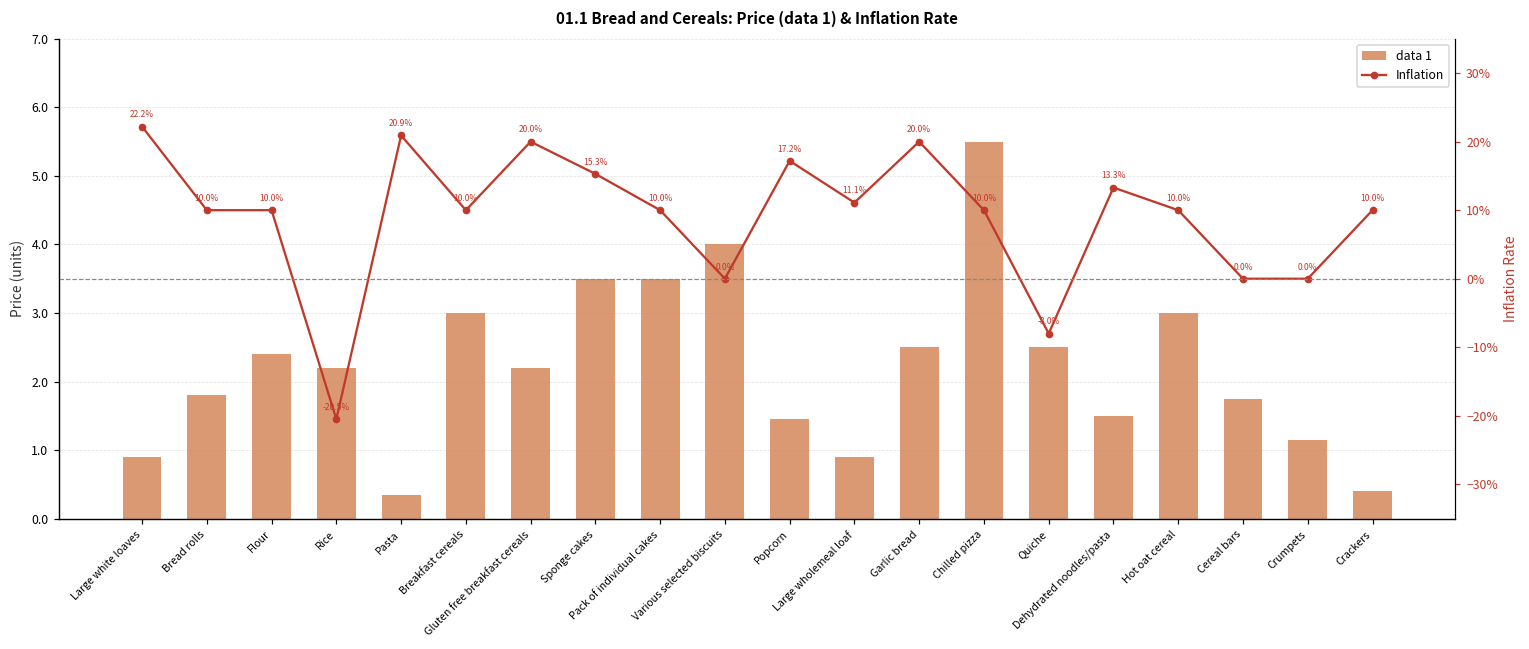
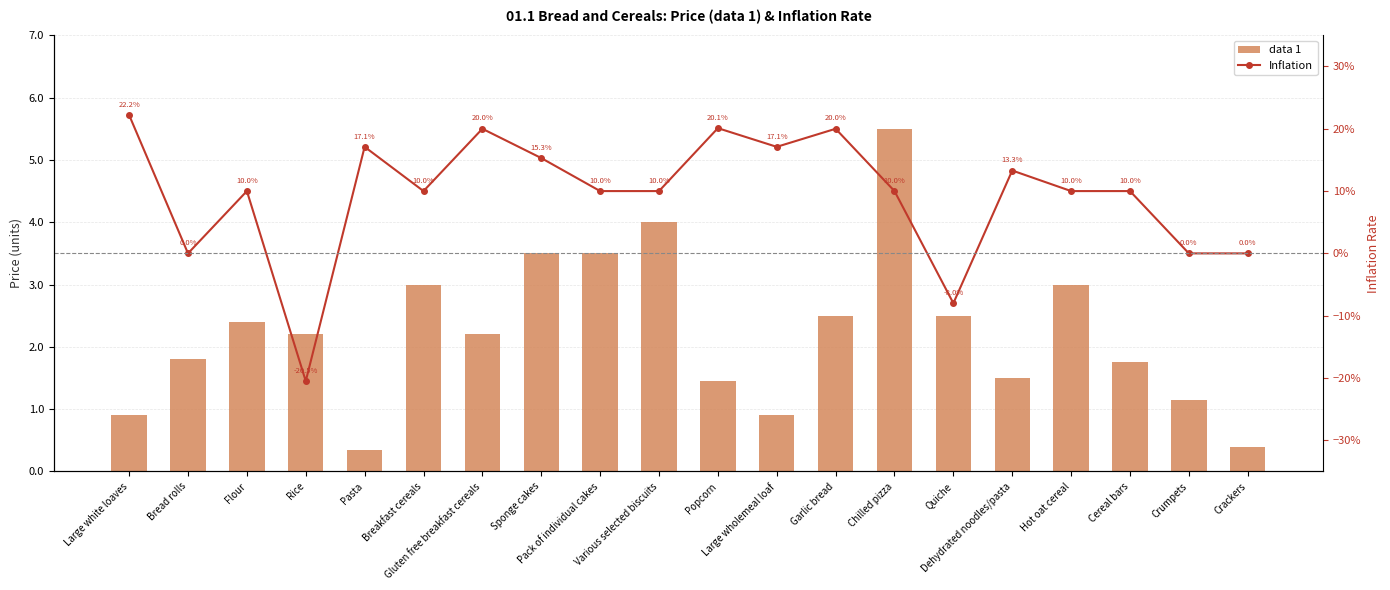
  {
    "Inflation": {
      "Large white loaves": "22.2%",
-     "Bread rolls": "10.0%",
+     "Bread rolls": "0.0%",
      "Flour": "10.0%",
      "Rice": "-20.5%",
-     "Pasta": "20.9%",
+     "Pasta": "17.1%",
      "Breakfast cereals": "10.0%",
      "Gluten free breakfast cereals": "20.0%",
      "Sponge cakes": "15.3%",
      "Pack of individual cakes": "10.0%",
-     "Various selected biscuits": "0.0%",
-     "Popcorn": "17.2%",
-     "Large wholemeal loaf": "11.1%",
+     "Various selected biscuits": "10.0%",
+     "Popcorn": "20.1%",
+     "Large wholemeal loaf": "17.1%",
      "Garlic bread": "20.0%",
      "Chilled pizza": "10.0%",
      "Quiche": "-8.0%",
      "Dehydrated noodles/pasta": "13.3%",
      "Hot oat cereal": "10.0%",
-     "Cereal bars": "0.0%",
+     "Cereal bars": "10.0%",
      "Crumpets": "0.0%",
-     "Crackers": "10.0%"
+     "Crackers": "0.0%"
    }
  }
